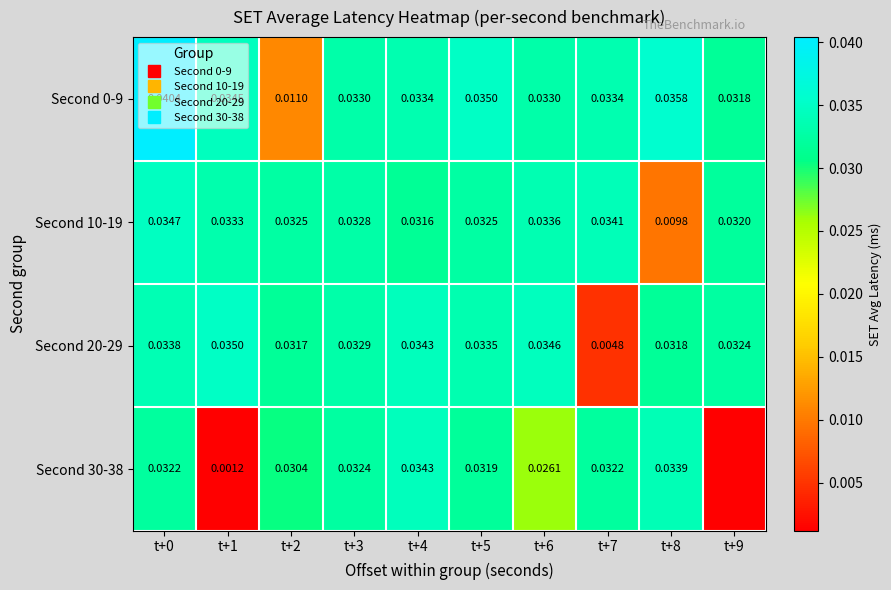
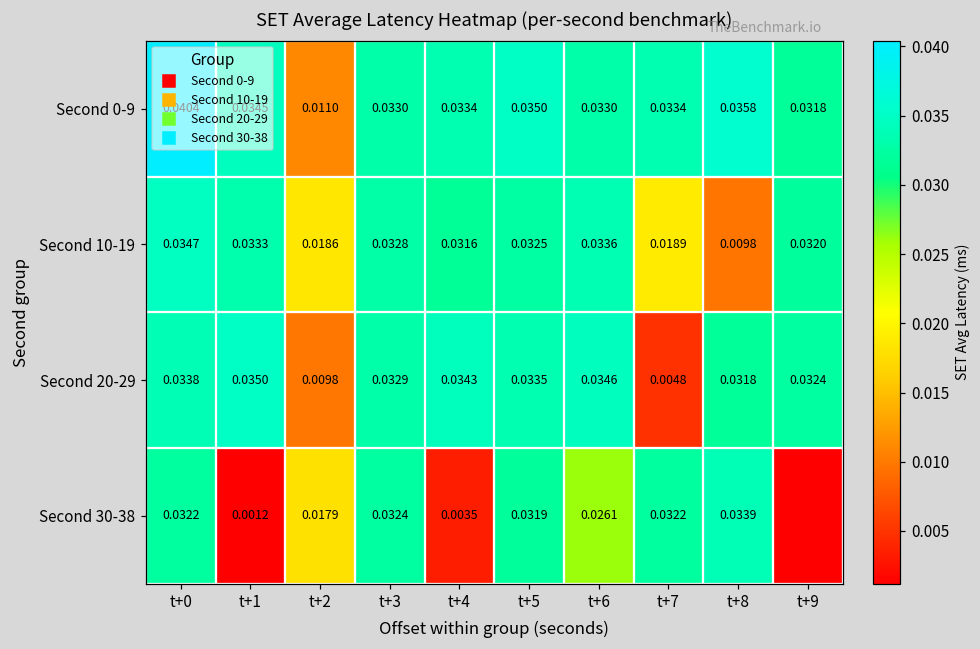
  {
    "Second 0-9": {
      "t+2": 0.0110,
      "t+3": 0.0330,
      "t+4": 0.0334,
      "t+5": 0.0350,
      "t+6": 0.0330,
      "t+7": 0.0334,
      "t+8": 0.0358,
      "t+9": 0.0318
    },
    "Second 10-19": {
      "t+0": 0.0347,
      "t+1": 0.0333,
-     "t+2": 0.0325,
+     "t+2": 0.0186,
      "t+3": 0.0328,
      "t+4": 0.0316,
      "t+5": 0.0325,
      "t+6": 0.0336,
-     "t+7": 0.0341,
+     "t+7": 0.0189,
      "t+8": 0.0098,
      "t+9": 0.0320
    },
    "Second 20-29": {
      "t+0": 0.0338,
      "t+1": 0.0350,
-     "t+2": 0.0317,
+     "t+2": 0.0098,
      "t+3": 0.0329,
      "t+4": 0.0343,
      "t+5": 0.0335,
      "t+6": 0.0346,
      "t+7": 0.0048,
      "t+8": 0.0318,
      "t+9": 0.0324
    },
    "Second 30-38": {
      "t+0": 0.0322,
      "t+1": 0.0012,
-     "t+2": 0.0304,
+     "t+2": 0.0179,
      "t+3": 0.0324,
-     "t+4": 0.0343,
+     "t+4": 0.0035,
      "t+5": 0.0319,
      "t+6": 0.0261,
      "t+7": 0.0322,
      "t+8": 0.0339
    }
  }
